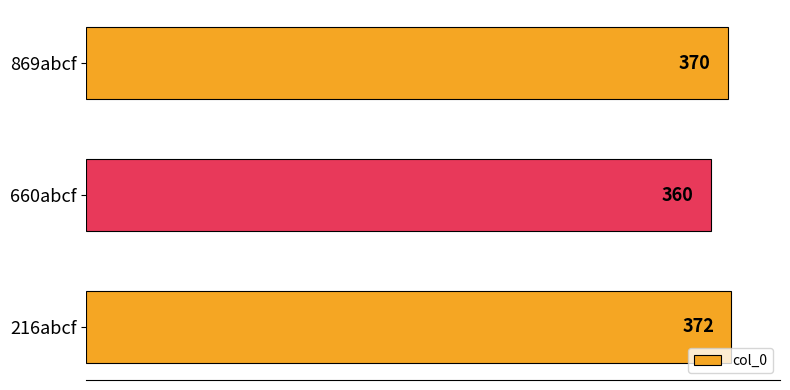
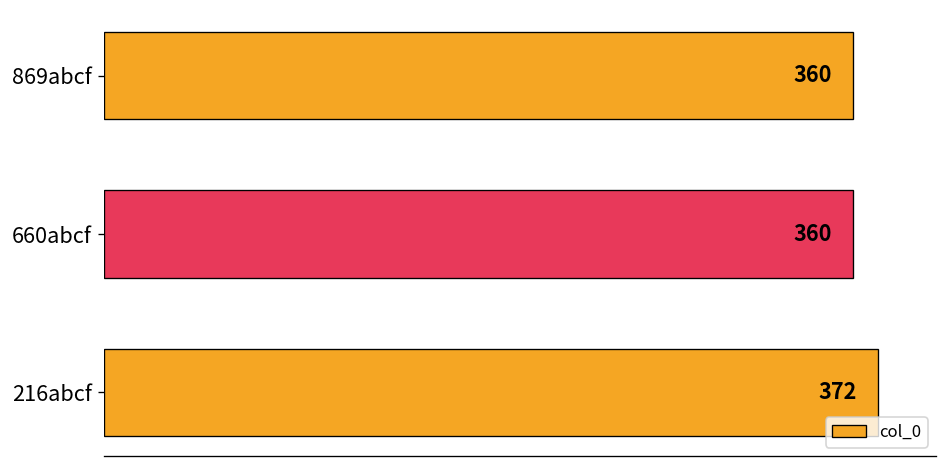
  {
-   "869abcf": 370,
+   "869abcf": 360,
    "660abcf": 360,
    "216abcf": 372
  }
